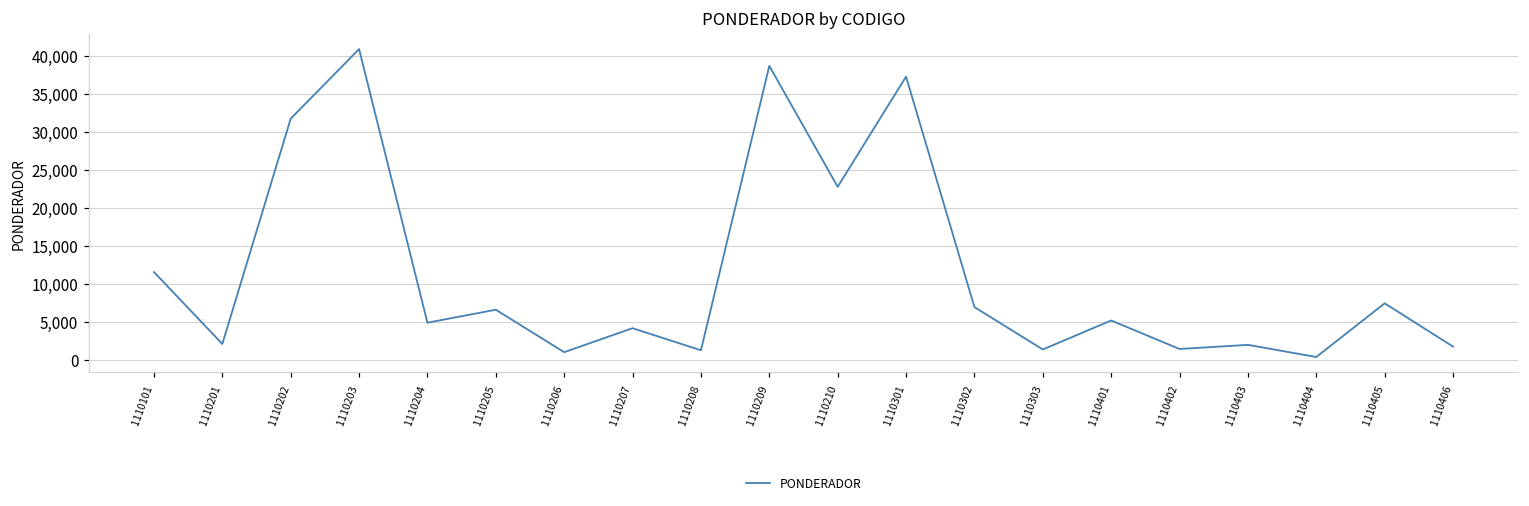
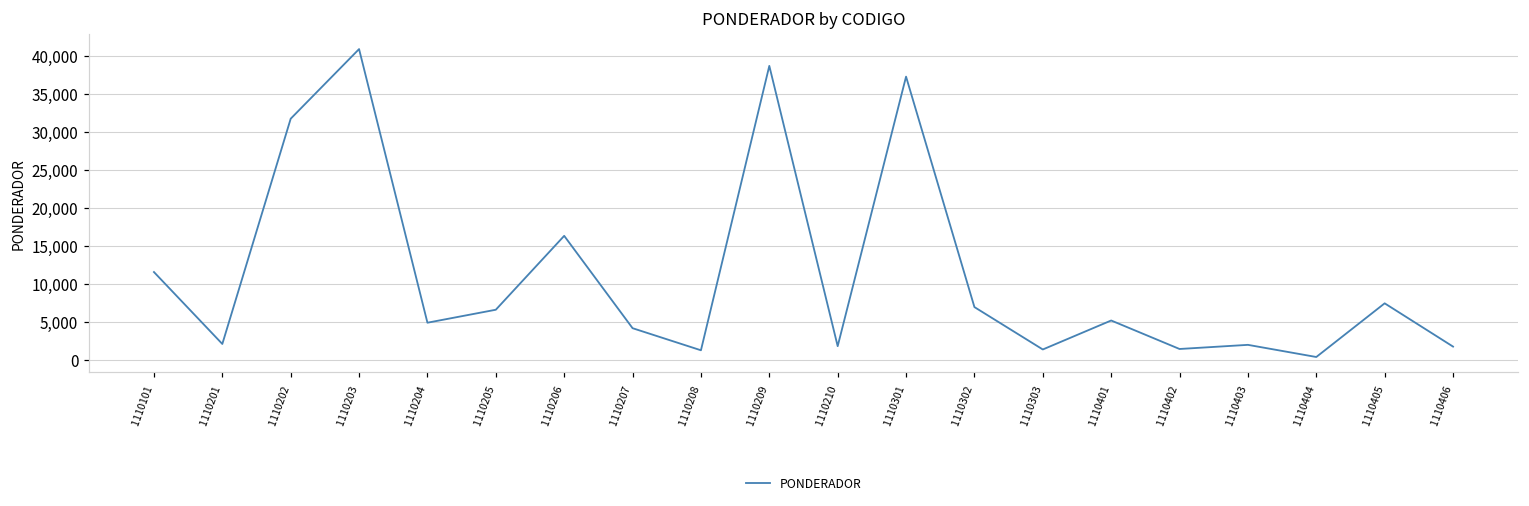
  {
    "1110101": "12,000",
    "1110201": "2,000",
    "1110202": "32,000",
    "1110203": "41,000",
    "1110204": "5,000",
    "1110205": "7,000",
-   "1110206": "1,000",
+   "1110206": "16,000",
    "1110207": "4,000",
    "1110208": "1,000",
    "1110209": "39,000",
-   "1110210": "23,000",
+   "1110210": "2,000",
    "1110301": "37,000",
    "1110302": "7,000",
    "1110303": "1,000",
    "1110401": "5,000",
    "1110402": "1,000",
    "1110403": "2,000",
    "1110404": "0",
    "1110405": "7,000",
    "1110406": "2,000"
  }
